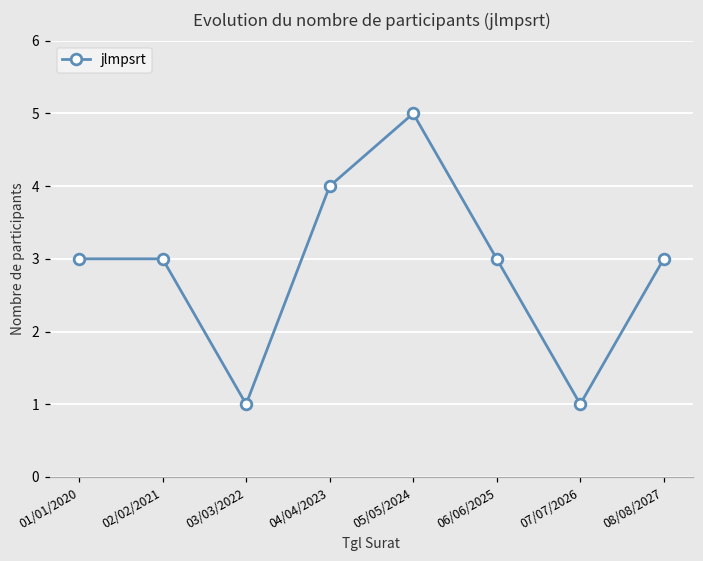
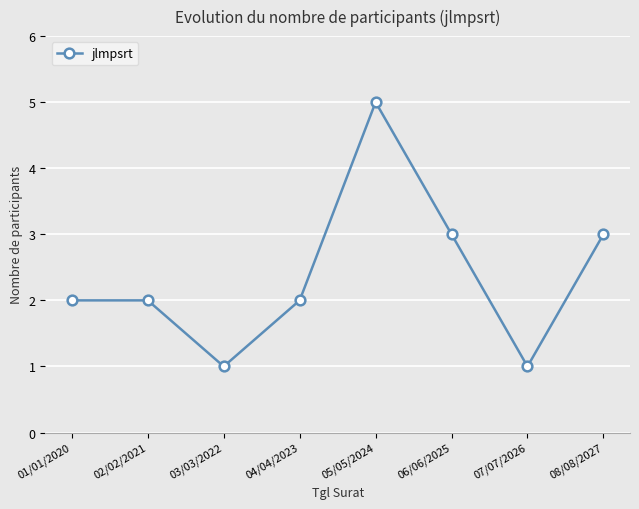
  {
-   "01/01/2020": 3,
-   "02/02/2021": 3,
+   "01/01/2020": 2,
+   "02/02/2021": 2,
    "03/03/2022": 1,
-   "04/04/2023": 4,
+   "04/04/2023": 2,
    "05/05/2024": 5,
    "06/06/2025": 3,
    "07/07/2026": 1,
    "08/08/2027": 3
  }
